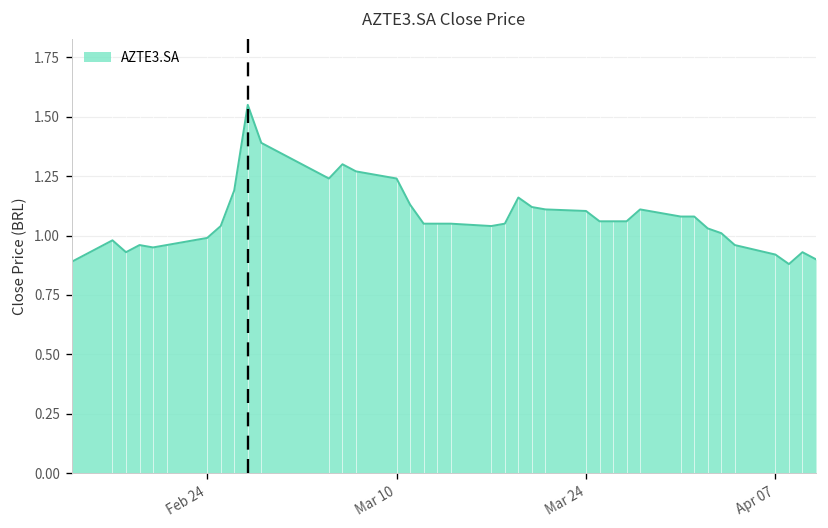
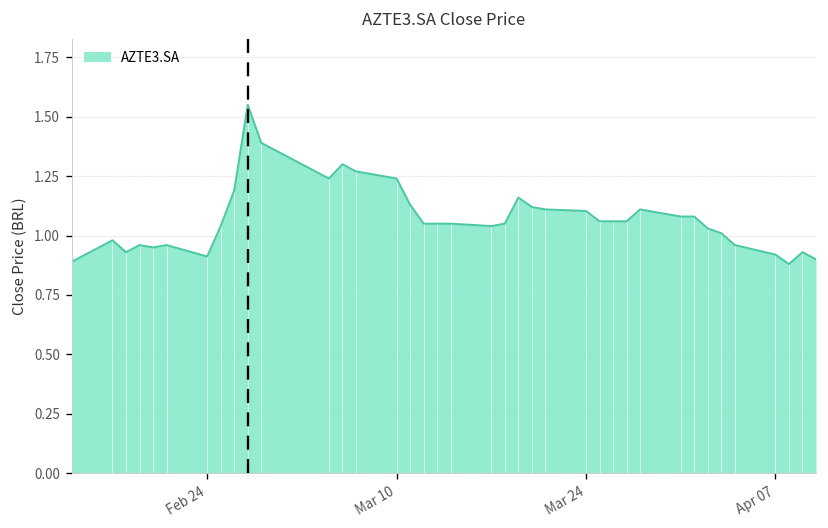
  {
-   "Feb 24": 0.99,
+   "Feb 24": 0.91,
    "Mar 10": 1.24,
    "Mar 24": 1.10,
    "Apr 07": 0.92
  }
